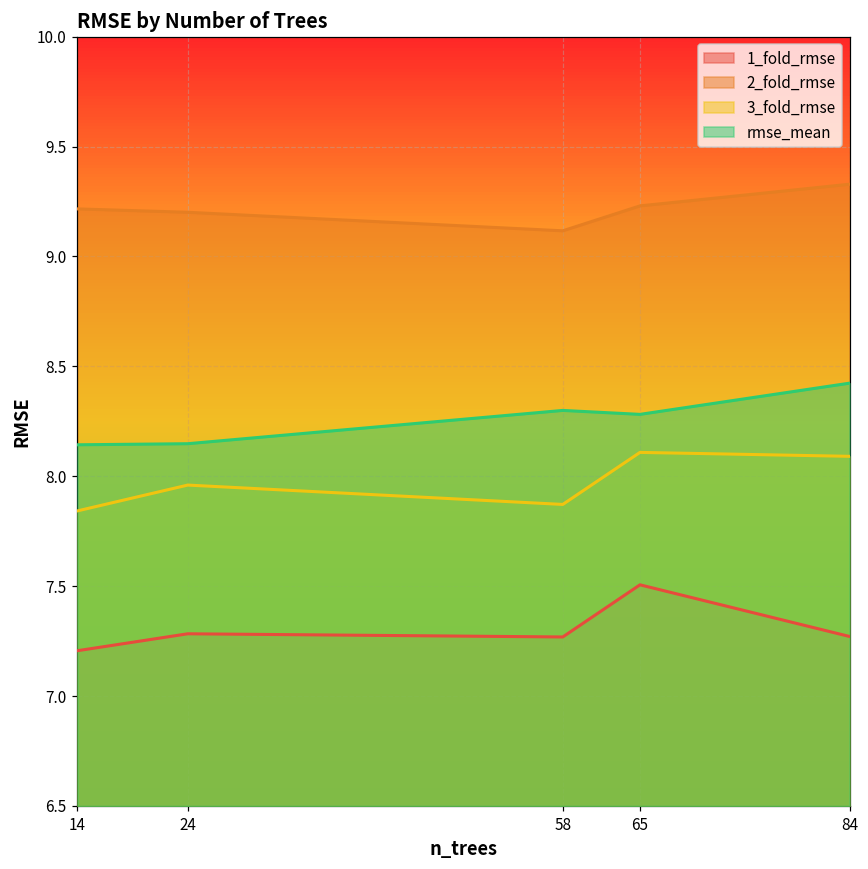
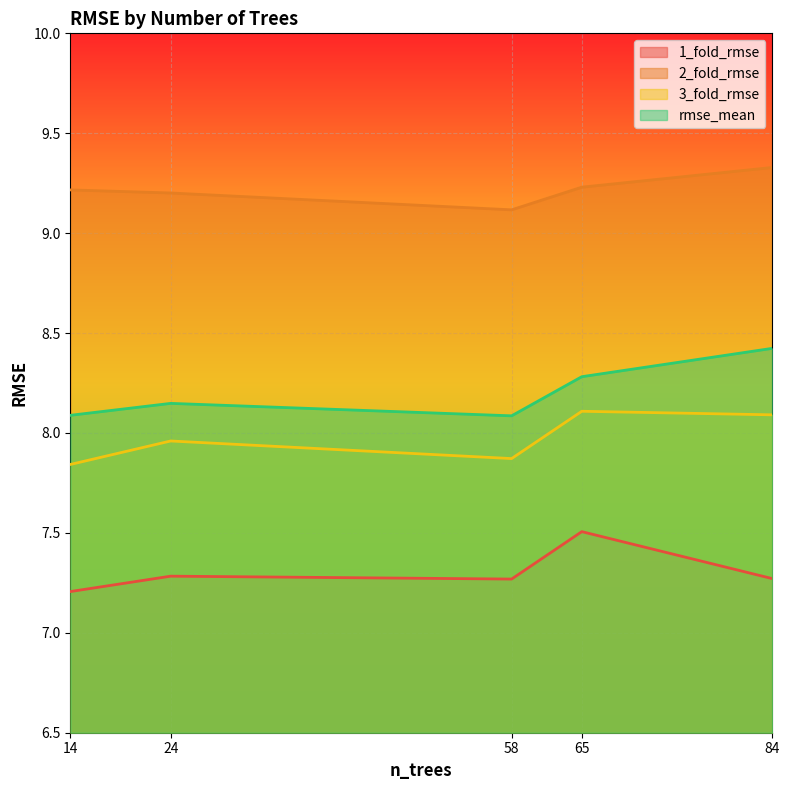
  {
    "rmse_mean": {
-     "14": 8.14,
+     "14": 8.09,
      "24": 8.15,
-     "58": 8.30,
+     "58": 8.09,
      "65": 8.28,
      "84": 8.42
    }
  }
